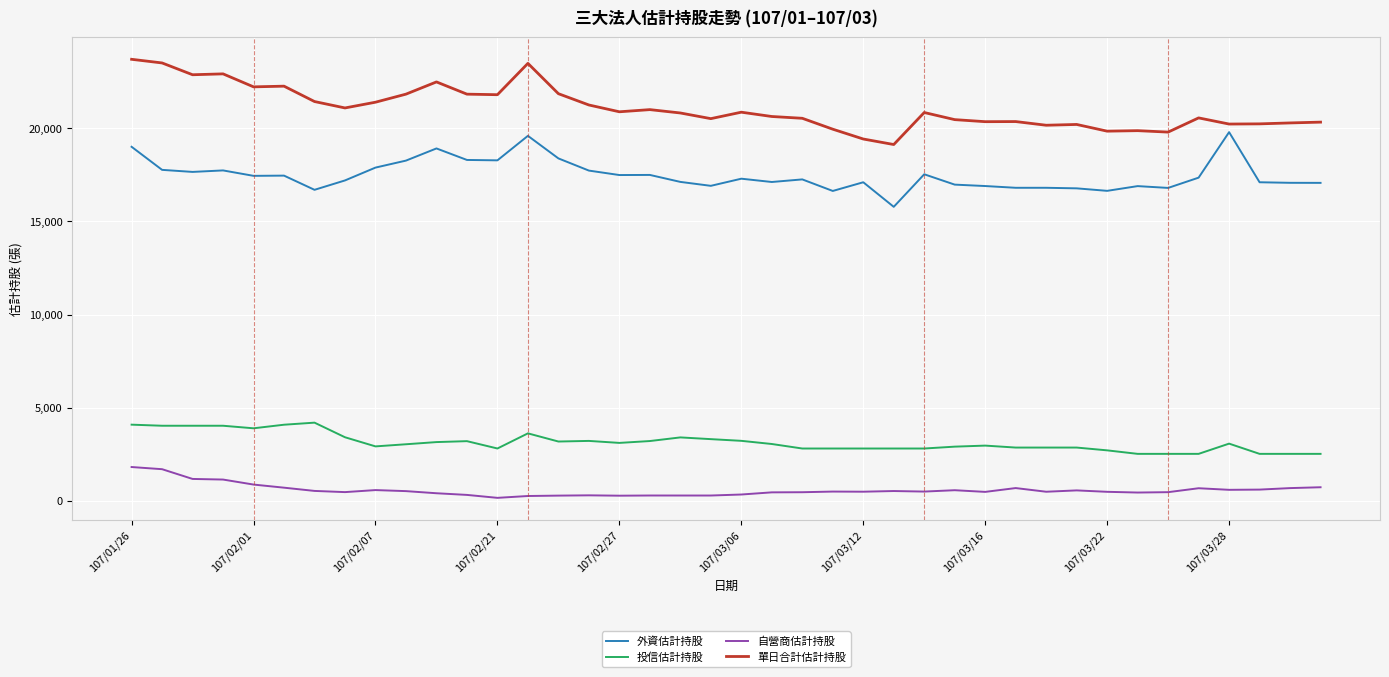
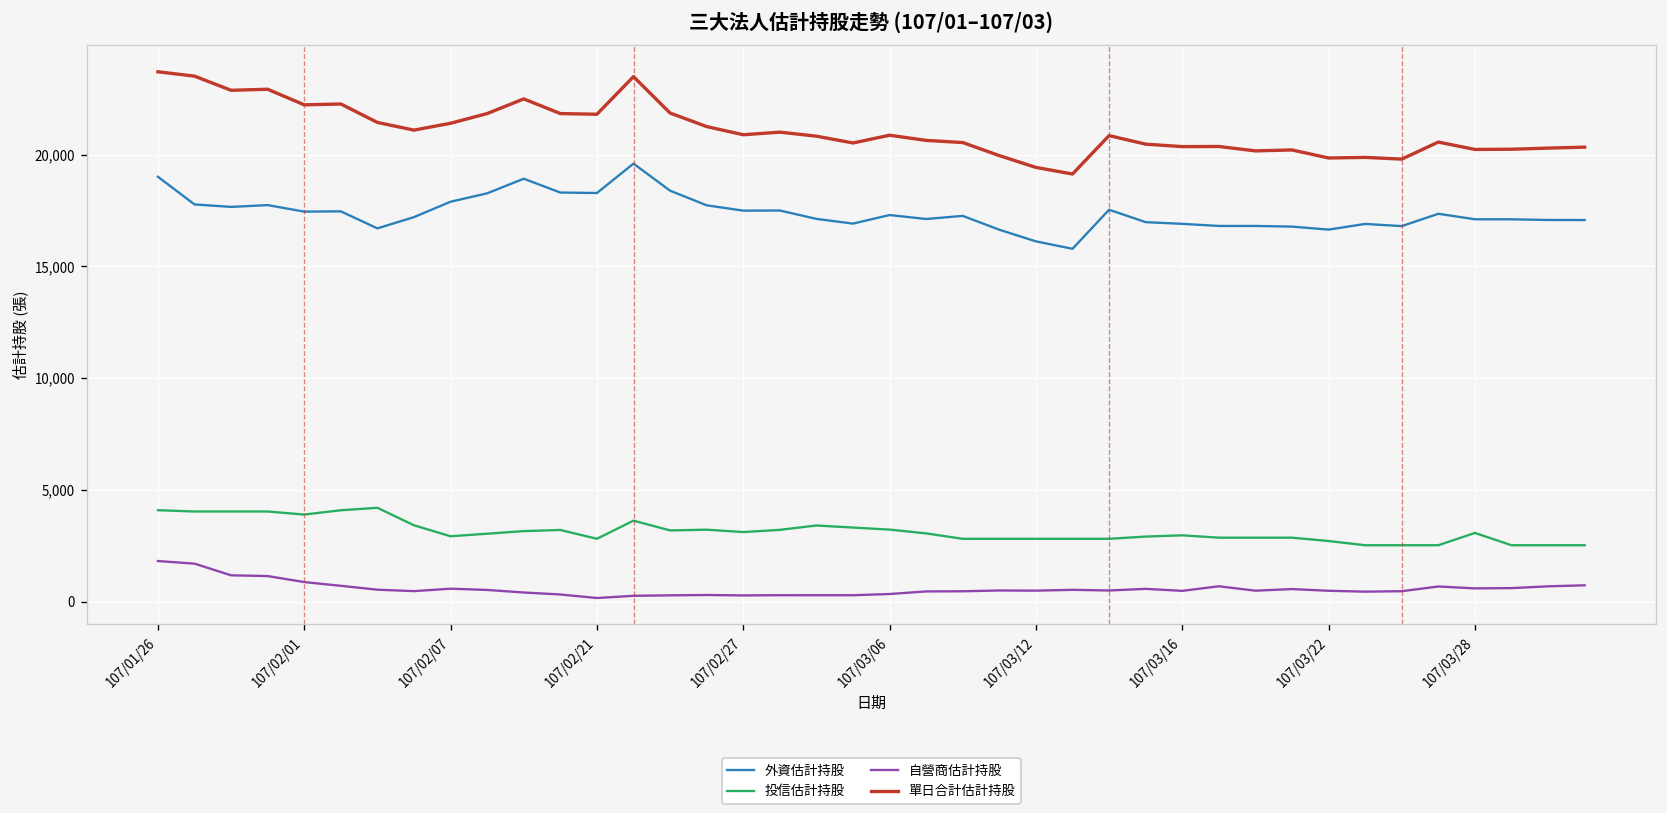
  {
    "外資估計持股": {
      "107/01/26": "19,000",
      "107/02/01": "17,400",
      "107/02/07": "17,900",
      "107/02/21": "18,300",
      "107/02/27": "17,500",
      "107/03/06": "17,300",
-     "107/03/12": "17,100",
+     "107/03/12": "16,100",
      "107/03/16": "16,900",
      "107/03/22": "16,600",
-     "107/03/28": "19,800"
+     "107/03/28": "17,100"
    },
    "投信估計持股": {
      "107/01/26": "4,100",
      "107/02/01": "3,900",
      "107/02/07": "2,900",
      "107/02/21": "2,800",
      "107/02/27": "3,100",
      "107/03/06": "3,200",
      "107/03/12": "2,800",
      "107/03/16": "3,000",
      "107/03/22": "2,700",
      "107/03/28": "3,100"
    },
    "自營商估計持股": {
      "107/01/26": "1,800",
      "107/02/01": "900",
      "107/02/07": "600",
      "107/02/21": "200",
      "107/02/27": "300",
      "107/03/06": "300",
      "107/03/12": "500",
      "107/03/16": "500",
      "107/03/22": "500",
      "107/03/28": "600"
    },
    "單日合計估計持股": {
      "107/01/26": "23,700",
      "107/02/01": "22,200",
      "107/02/07": "21,400",
      "107/02/21": "21,800",
      "107/02/27": "20,900",
      "107/03/06": "20,900",
      "107/03/12": "19,400",
      "107/03/16": "20,400",
      "107/03/22": "19,800",
      "107/03/28": "20,200"
    }
  }
